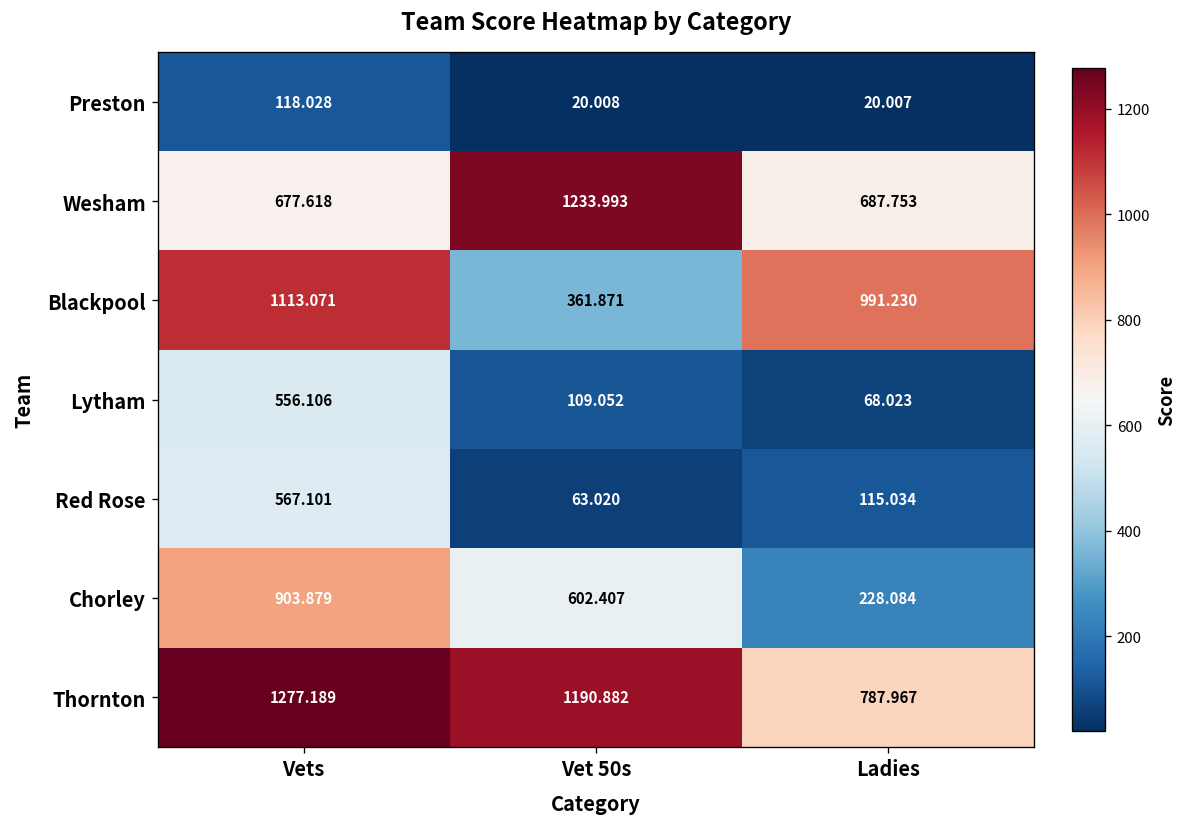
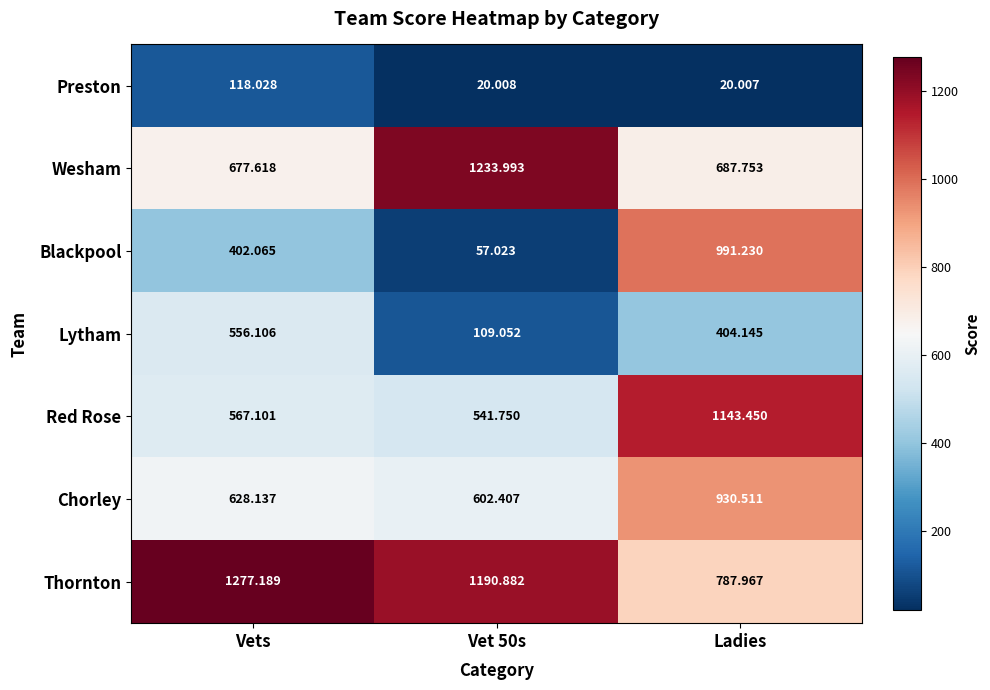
  {
    "Preston": {
      "Vets": 118.028,
      "Vet 50s": 20.008,
      "Ladies": 20.007
    },
    "Wesham": {
      "Vets": 677.618,
      "Vet 50s": 1233.993,
      "Ladies": 687.753
    },
    "Blackpool": {
-     "Vets": 1113.071,
-     "Vet 50s": 361.871,
+     "Vets": 402.065,
+     "Vet 50s": 57.023,
      "Ladies": 991.230
    },
    "Lytham": {
      "Vets": 556.106,
      "Vet 50s": 109.052,
-     "Ladies": 68.023
+     "Ladies": 404.145
    },
    "Red Rose": {
      "Vets": 567.101,
-     "Vet 50s": 63.020,
-     "Ladies": 115.034
+     "Vet 50s": 541.750,
+     "Ladies": 1143.450
    },
    "Chorley": {
-     "Vets": 903.879,
+     "Vets": 628.137,
      "Vet 50s": 602.407,
-     "Ladies": 228.084
+     "Ladies": 930.511
    },
    "Thornton": {
      "Vets": 1277.189,
      "Vet 50s": 1190.882,
      "Ladies": 787.967
    }
  }
